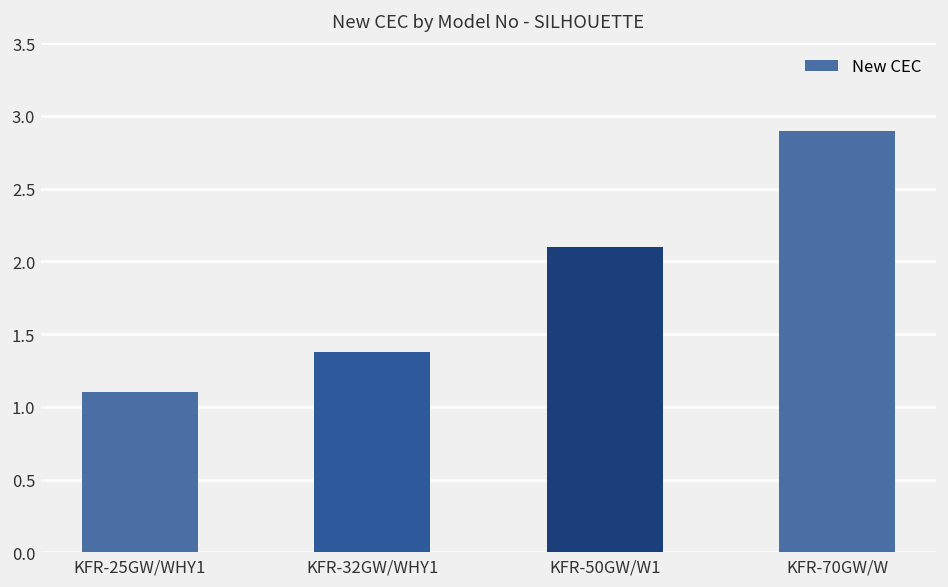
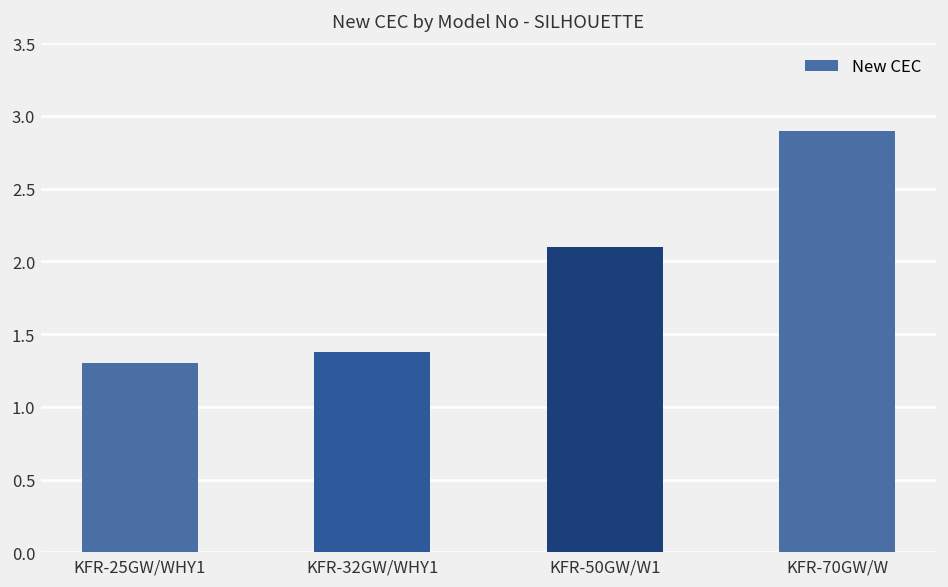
  {
-   "KFR-25GW/WHY1": 1.1,
+   "KFR-25GW/WHY1": 1.3,
    "KFR-32GW/WHY1": 1.4,
    "KFR-50GW/W1": 2.1,
    "KFR-70GW/W": 2.9
  }
